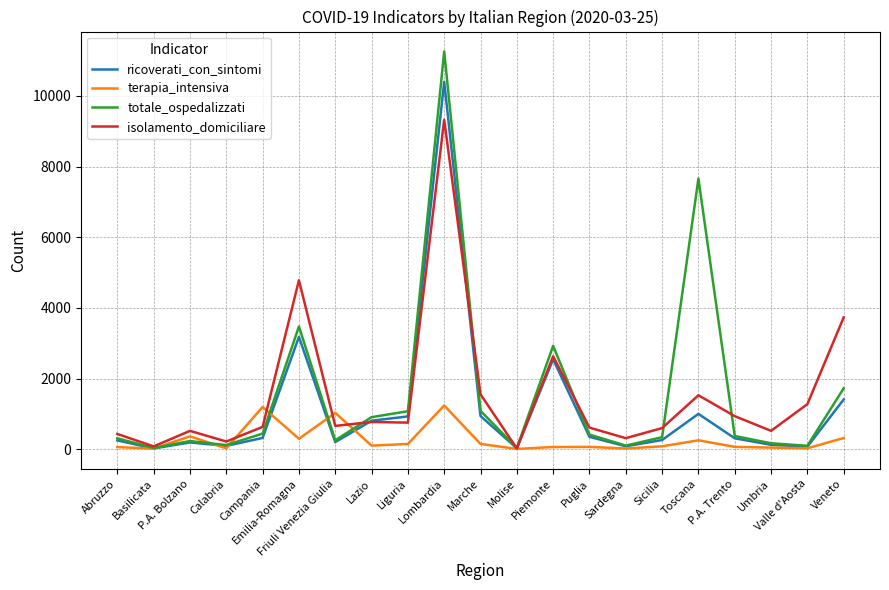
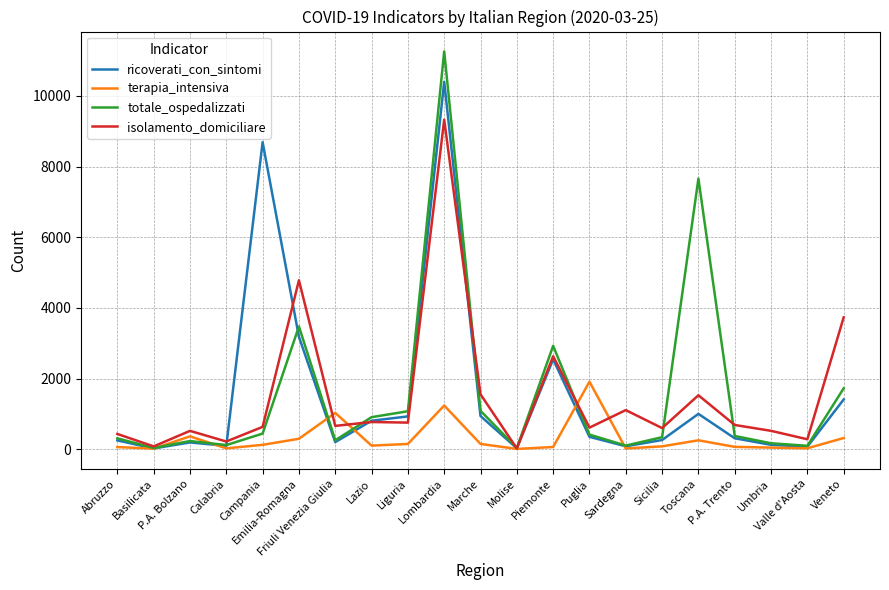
  {
    "ricoverati_con_sintomi": {
-     "Campania": 300,
+     "Campania": 8700,
      "Emilia-Romagna": 3200,
      "Liguria": 900,
      "Lombardia": 10400,
      "Marche": 900,
      "Piemonte": 2500,
      "Sicilia": 300,
      "Toscana": 1000,
      "Veneto": 1400
    },
    "terapia_intensiva": {
      "Abruzzo": 100,
      "P.A. Bolzano": 400,
-     "Campania": 1200,
+     "Campania": 100,
      "Emilia-Romagna": 300,
      "Friuli Venezia Giulia": 1000,
      "Lazio": 100,
      "Liguria": 100,
      "Lombardia": 1200,
      "Marche": 100,
      "Piemonte": 100,
-     "Puglia": 100,
+     "Puglia": 1900,
      "Sicilia": 100,
      "Toscana": 300,
      "P.A. Trento": 100,
      "Umbria": 0,
      "Veneto": 300
    },
    "totale_ospedalizzati": {
      "Campania": 400,
      "Emilia-Romagna": 3500,
      "Lazio": 900,
      "Liguria": 1100,
      "Lombardia": 11300,
      "Marche": 1100,
      "Piemonte": 2900,
      "Sicilia": 300,
      "Toscana": 7700,
      "Veneto": 1700
    },
    "isolamento_domiciliare": {
      "Abruzzo": 400,
      "P.A. Bolzano": 500,
      "Calabria": 200,
      "Campania": 600,
      "Emilia-Romagna": 4800,
      "Friuli Venezia Giulia": 700,
      "Liguria": 800,
      "Lombardia": 9300,
      "Marche": 1600,
      "Piemonte": 2600,
      "Puglia": 600,
-     "Sardegna": 300,
+     "Sardegna": 1100,
      "Sicilia": 600,
      "Toscana": 1500,
-     "P.A. Trento": 900,
+     "P.A. Trento": 700,
      "Umbria": 500,
-     "Valle d'Aosta": 1300,
+     "Valle d'Aosta": 300,
      "Veneto": 3700
    }
  }
